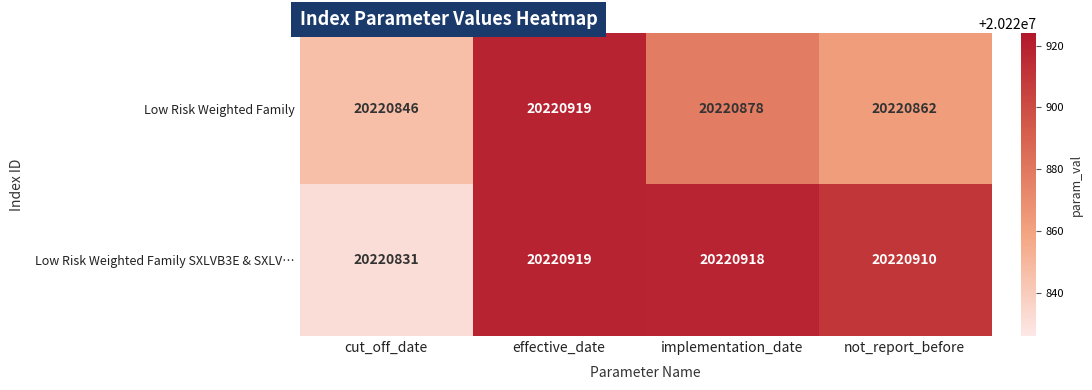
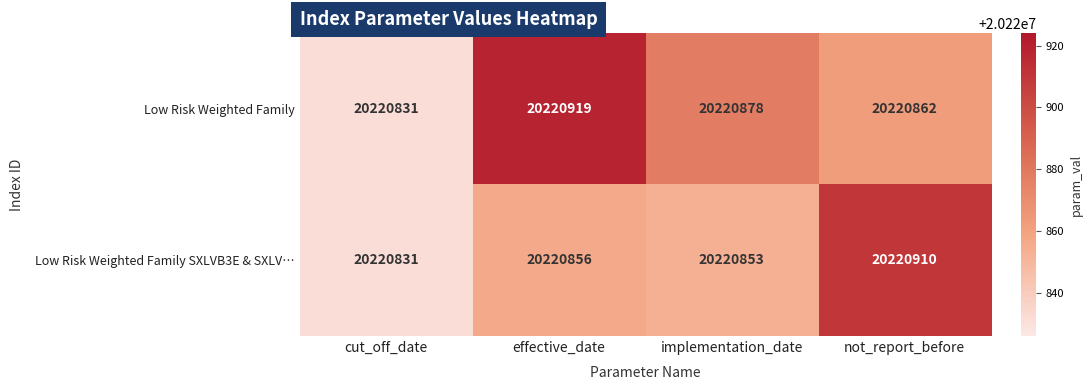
  {
    "Low Risk Weighted Family": {
-     "cut_off_date": 20220846,
+     "cut_off_date": 20220831,
      "effective_date": 20220919,
      "implementation_date": 20220878,
      "not_report_before": 20220862
    },
    "Low Risk Weighted Family SXLVB3E & SXLV…": {
      "cut_off_date": 20220831,
-     "effective_date": 20220919,
-     "implementation_date": 20220918,
+     "effective_date": 20220856,
+     "implementation_date": 20220853,
      "not_report_before": 20220910
    }
  }
